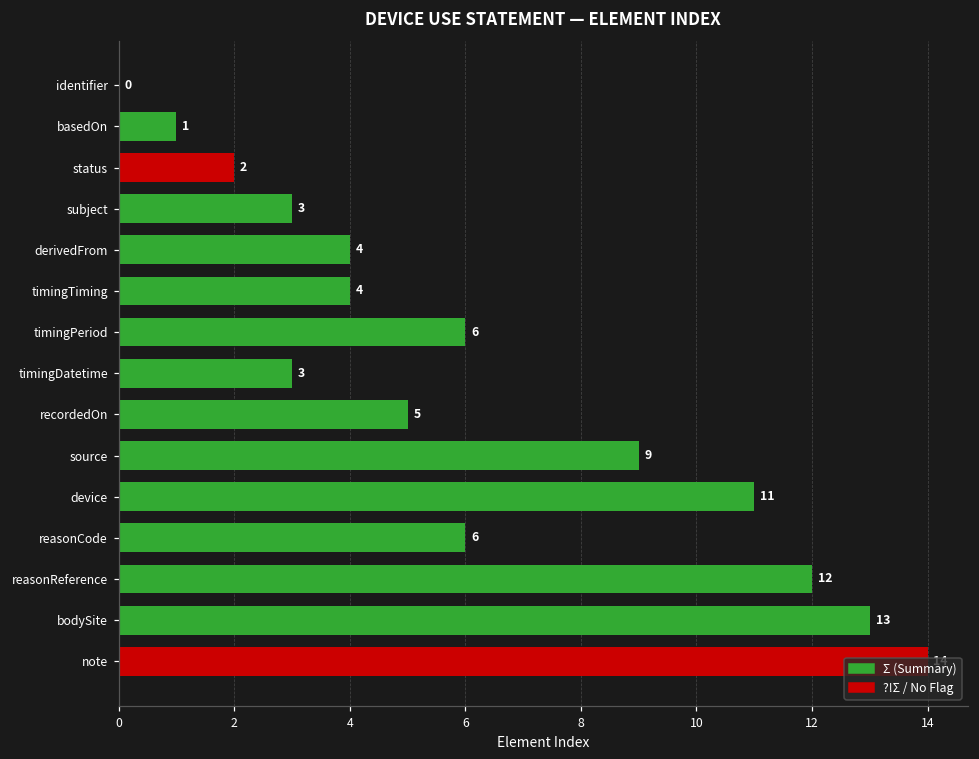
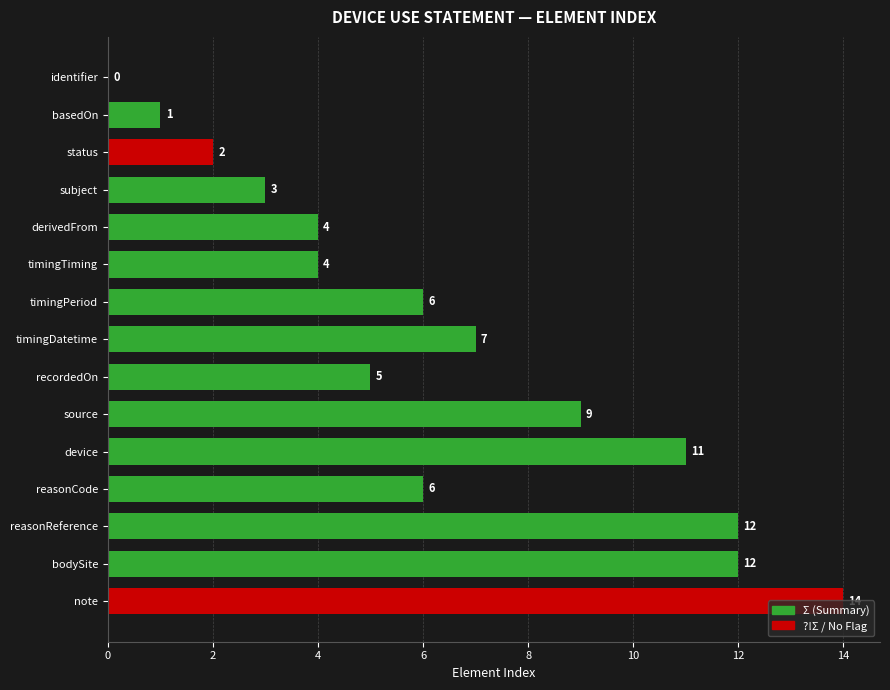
  {
    "identifier": 0,
    "basedOn": 1,
    "status": 2,
    "subject": 3,
    "derivedFrom": 4,
    "timingTiming": 4,
    "timingPeriod": 6,
-   "timingDatetime": 3,
+   "timingDatetime": 7,
    "recordedOn": 5,
    "source": 9,
    "device": 11,
    "reasonCode": 6,
    "reasonReference": 12,
-   "bodySite": 13
+   "bodySite": 12
  }
